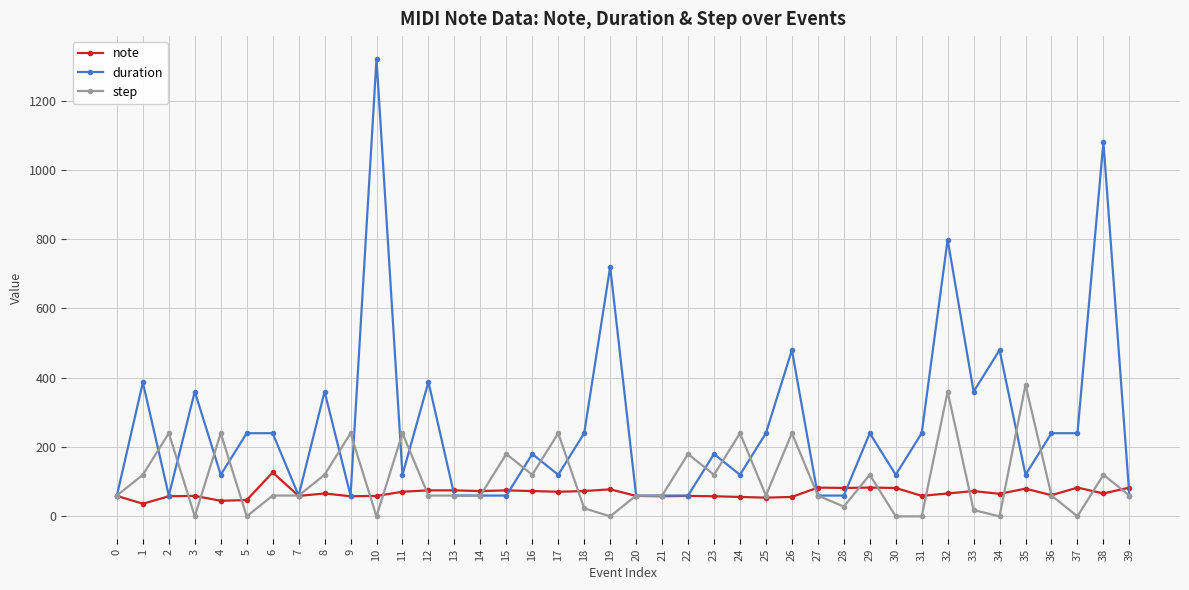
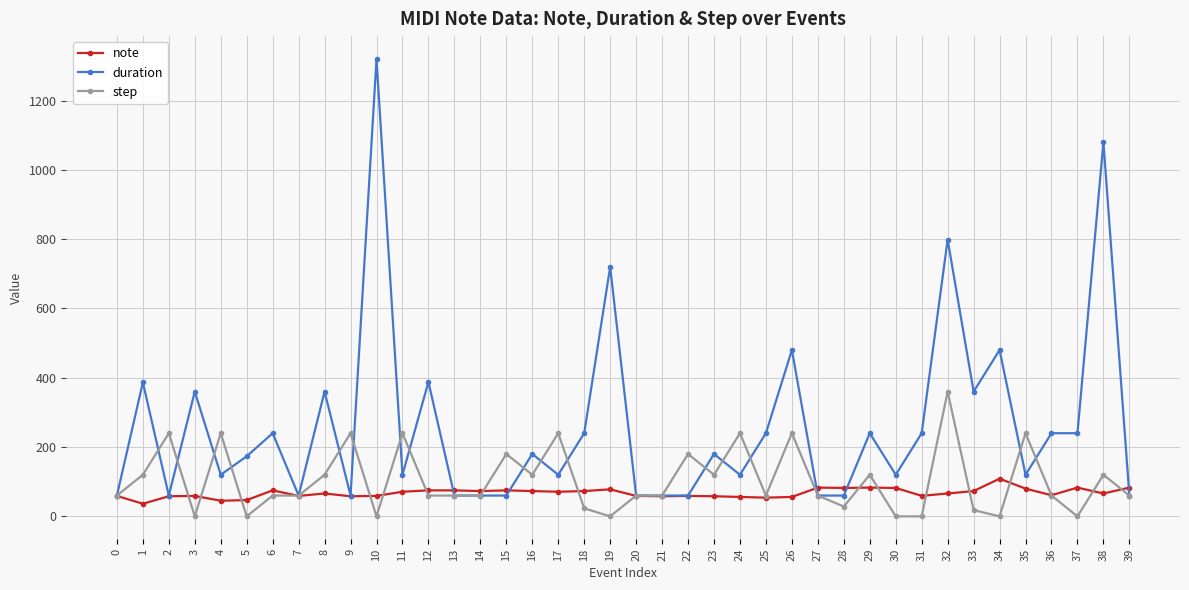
  {
    "note": {
      "1": 40,
      "3": 60,
      "4": 50,
      "5": 50,
-     "6": 130,
+     "6": 80,
      "8": 70,
      "10": 60,
      "11": 70,
      "12": 80,
      "13": 80,
      "14": 70,
      "15": 80,
      "16": 70,
      "17": 70,
      "18": 70,
      "19": 80,
      "23": 60,
      "24": 60,
      "26": 60,
      "27": 80,
      "28": 80,
      "29": 80,
      "30": 80,
      "31": 60,
      "32": 70,
      "33": 70,
-     "34": 70,
+     "34": 110,
      "35": 80,
      "37": 80,
      "38": 70,
      "39": 80
    },
    "duration": {
      "1": 390,
      "3": 360,
      "4": 120,
-     "5": 240,
+     "5": 170,
      "6": 240,
      "8": 360,
      "10": 1320,
      "11": 120,
      "12": 390,
      "15": 60,
      "16": 180,
      "17": 120,
      "18": 240,
      "19": 720,
      "23": 180,
      "24": 120,
      "25": 240,
      "26": 480,
      "28": 60,
      "29": 240,
      "30": 120,
      "31": 240,
      "32": 800,
      "33": 360,
      "34": 480,
      "35": 120,
      "36": 240,
      "37": 240,
      "38": 1080
    },
    "step": {
      "1": 120,
      "2": 240,
      "3": 0,
      "4": 240,
      "5": 0,
      "6": 60,
      "8": 120,
      "9": 240,
      "10": 0,
      "11": 240,
      "12": 60,
      "15": 180,
      "16": 120,
      "17": 240,
      "18": 20,
      "19": 0,
      "22": 180,
      "23": 120,
      "24": 240,
      "26": 240,
      "28": 30,
      "29": 120,
      "30": 0,
      "31": 0,
      "32": 360,
      "33": 20,
      "34": 0,
-     "35": 380,
+     "35": 240,
      "37": 0,
      "38": 120
    }
  }
